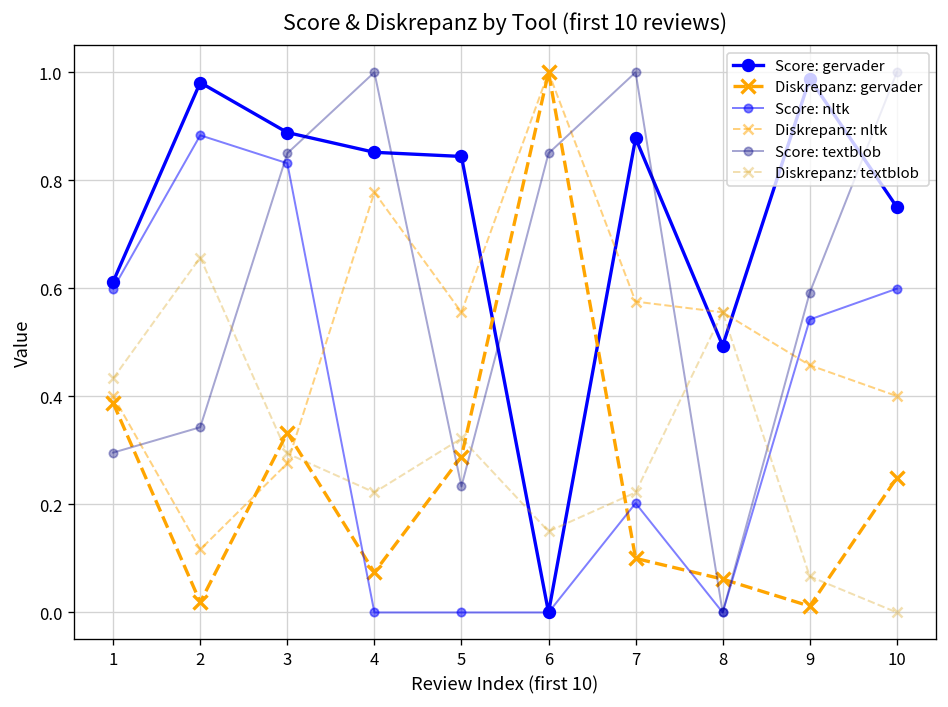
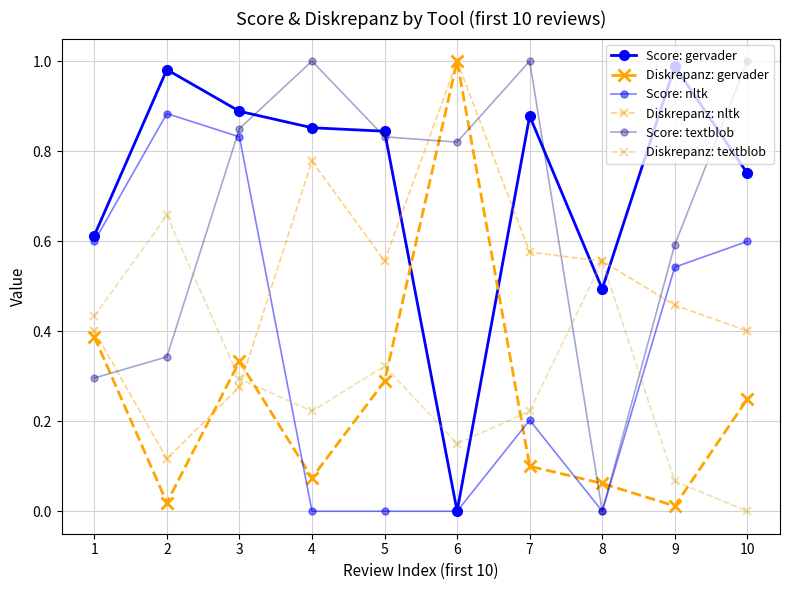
  {
    "Score: textblob": {
      "1": 0.30,
      "2": 0.34,
      "3": 0.85,
      "4": 1.00,
-     "5": 0.23,
-     "6": 0.85,
+     "5": 0.83,
+     "6": 0.82,
      "7": 1.00,
      "9": 0.59
    }
  }
